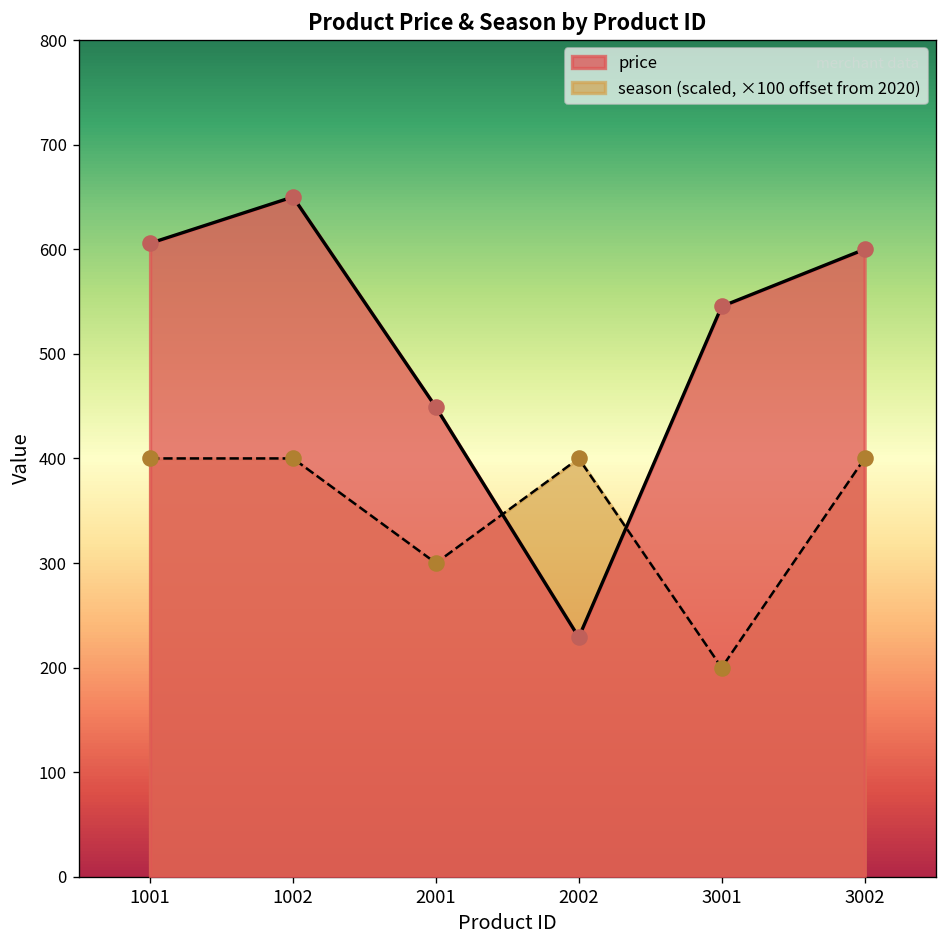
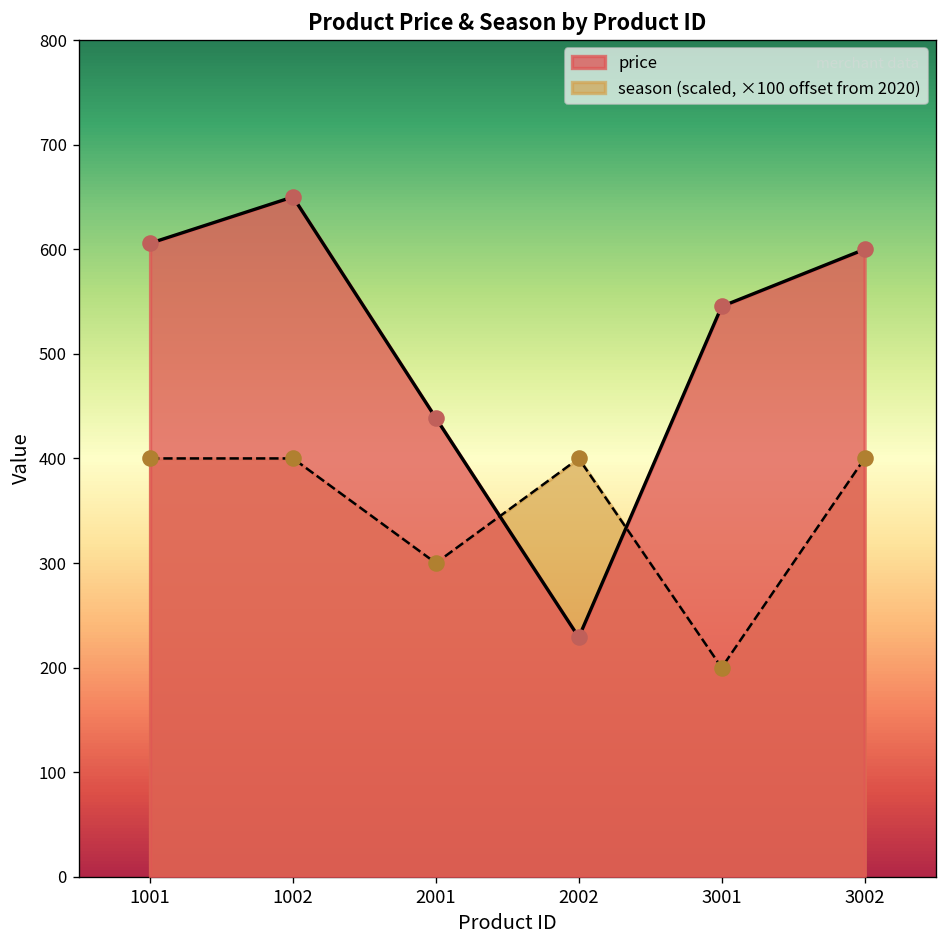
  {
    "price": {
      "1001": 610,
      "1002": 650,
-     "2001": 450,
+     "2001": 440,
      "2002": 230,
      "3001": 550,
      "3002": 600
    },
    "season (scaled, ×100 offset from 2020)": {
      "1001": 400,
      "1002": 400,
      "2001": 300,
      "2002": 400,
      "3001": 200,
      "3002": 400
    }
  }
